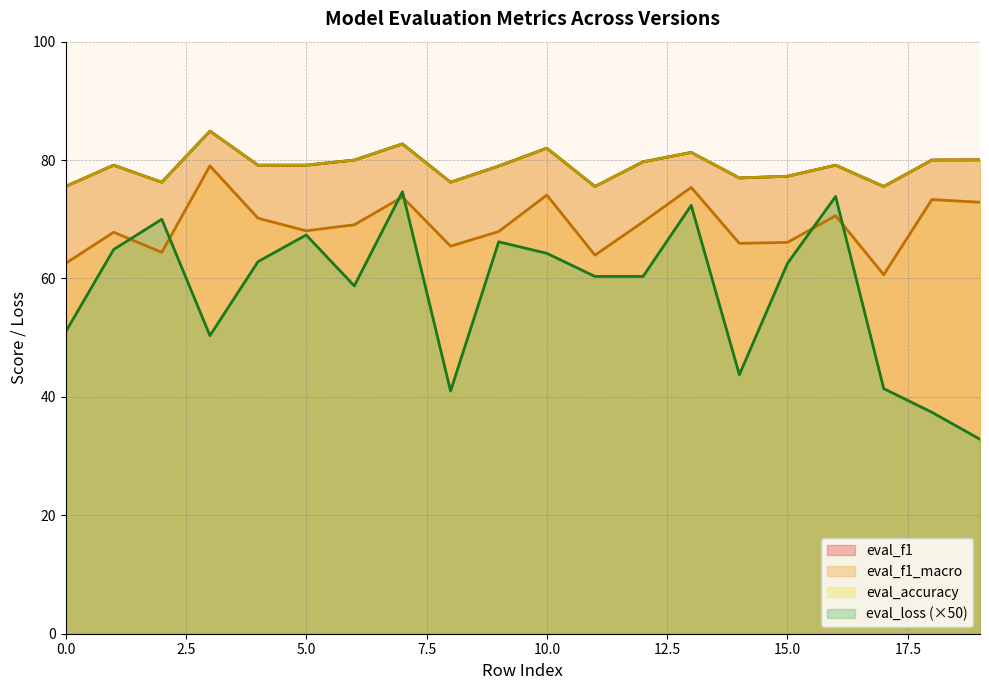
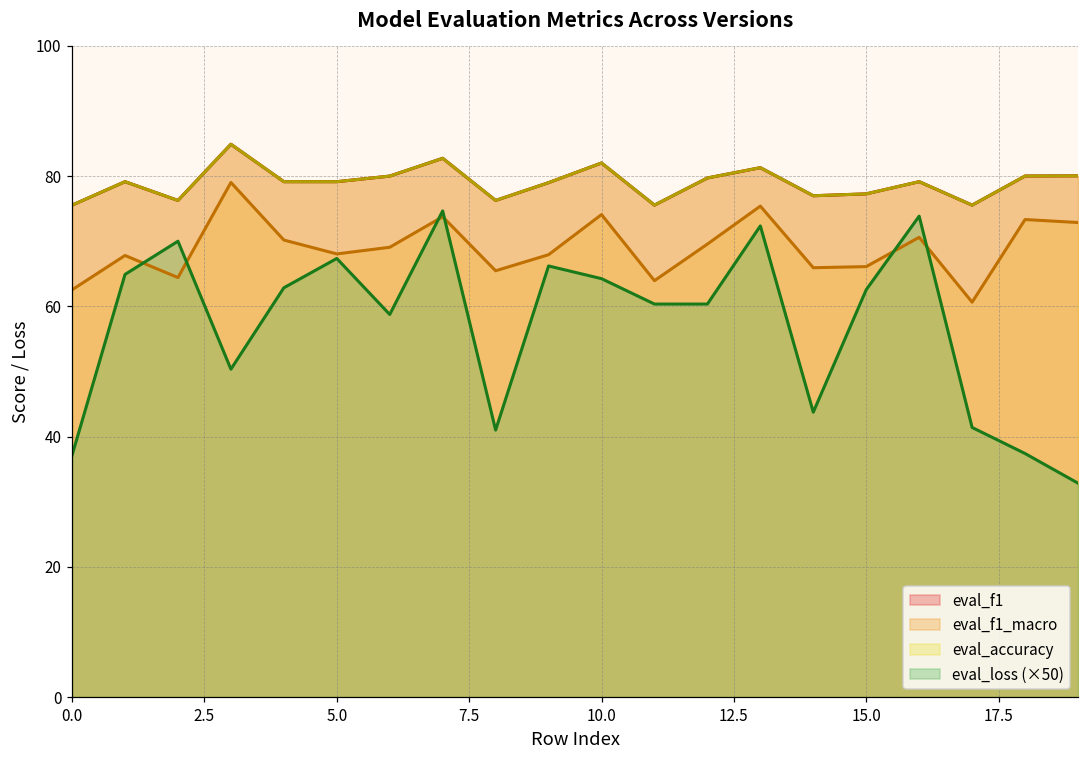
  {
    "eval_loss (×50)": {
-     "0.0": 51,
+     "0.0": 37,
      "5.0": 67,
      "10.0": 64,
      "15.0": 63
    }
  }
